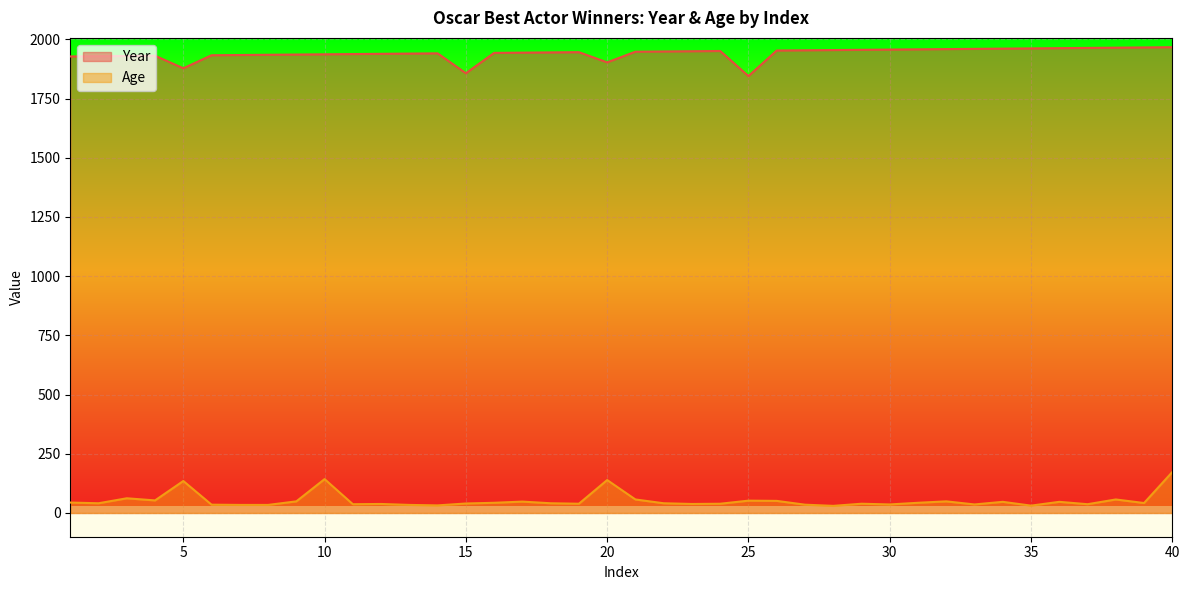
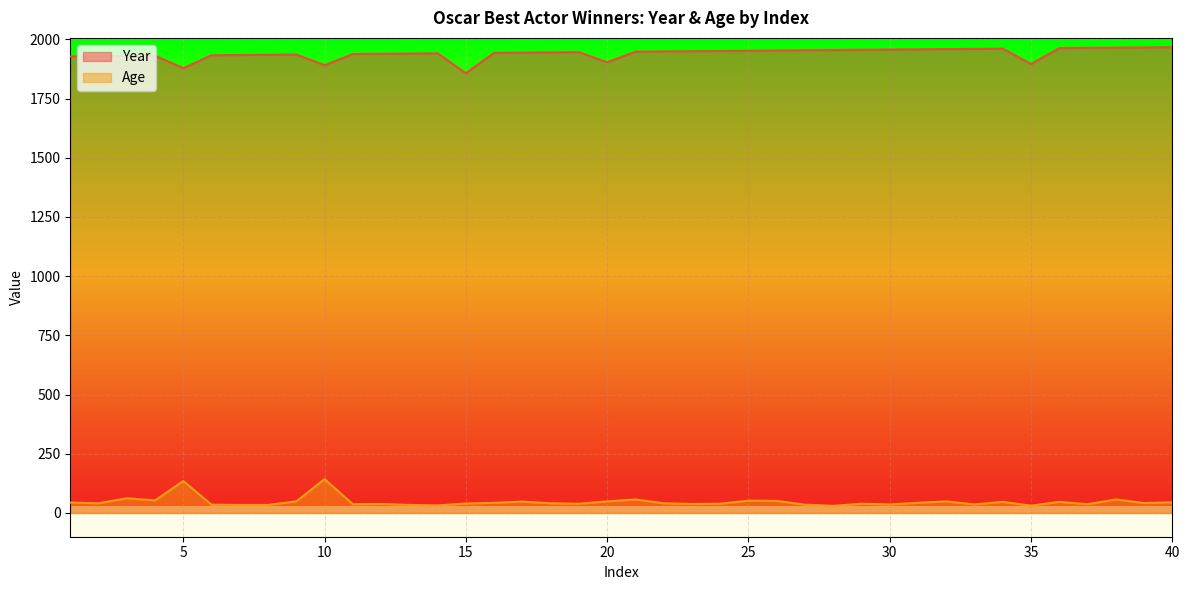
  {
    "Year": {
      "5": 1880,
-     "10": 1940,
+     "10": 1890,
      "15": 1860,
      "20": 1900,
-     "25": 1850,
+     "25": 1950,
      "30": 1960,
-     "35": 1960,
+     "35": 1900,
      "40": 1970
    },
    "Age": {
      "5": 140,
      "10": 140,
      "15": 40,
-     "20": 140,
+     "20": 50,
      "25": 50,
      "30": 40,
      "35": 30,
-     "40": 170
+     "40": 50
    }
  }
